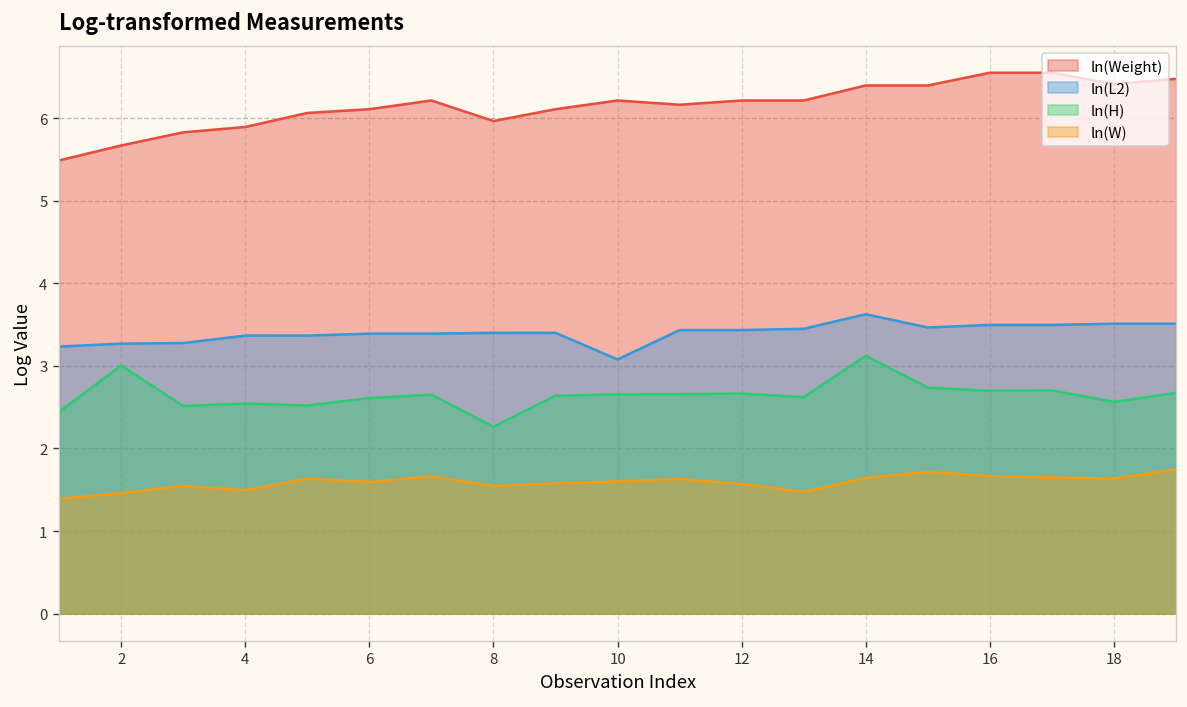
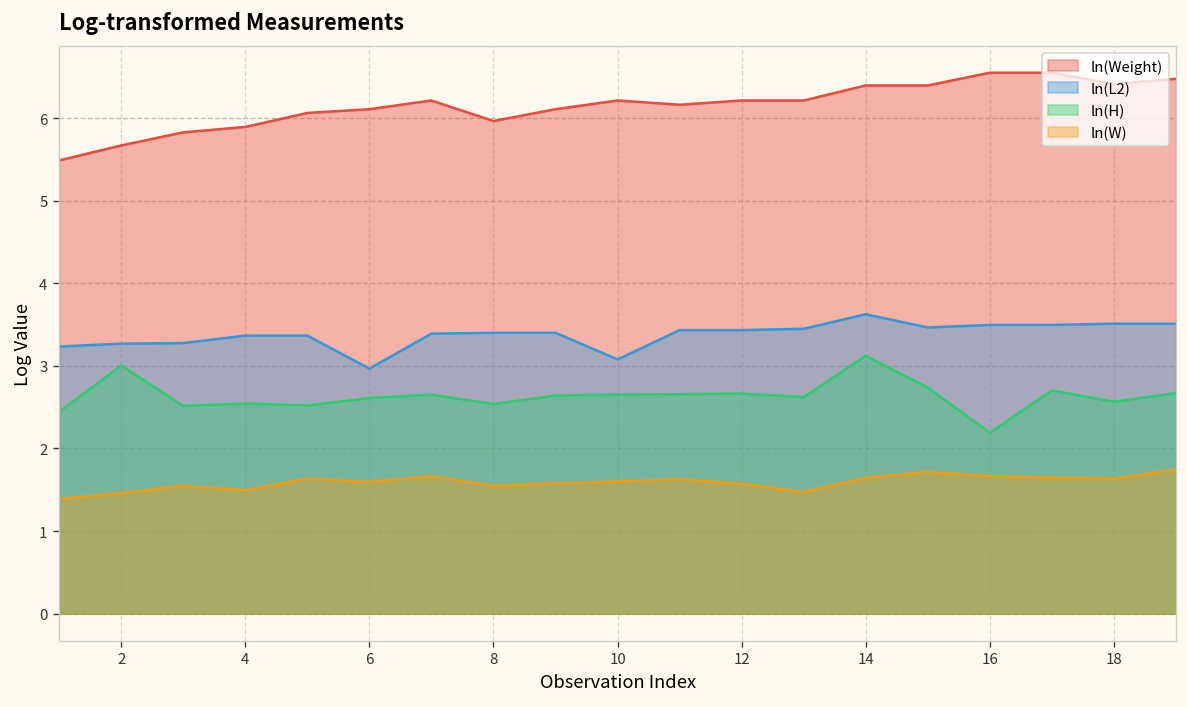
  {
    "ln(L2)": {
      "2": 3.3,
      "4": 3.4,
-     "6": 3.4,
+     "6": 3.0,
      "8": 3.4,
      "10": 3.1,
      "12": 3.4,
      "14": 3.6,
      "16": 3.5,
      "18": 3.5
    },
    "ln(H)": {
      "2": 3.0,
      "4": 2.5,
      "6": 2.6,
-     "8": 2.3,
+     "8": 2.5,
      "10": 2.7,
      "12": 2.7,
      "14": 3.1,
-     "16": 2.7,
+     "16": 2.2,
      "18": 2.6
    }
  }
